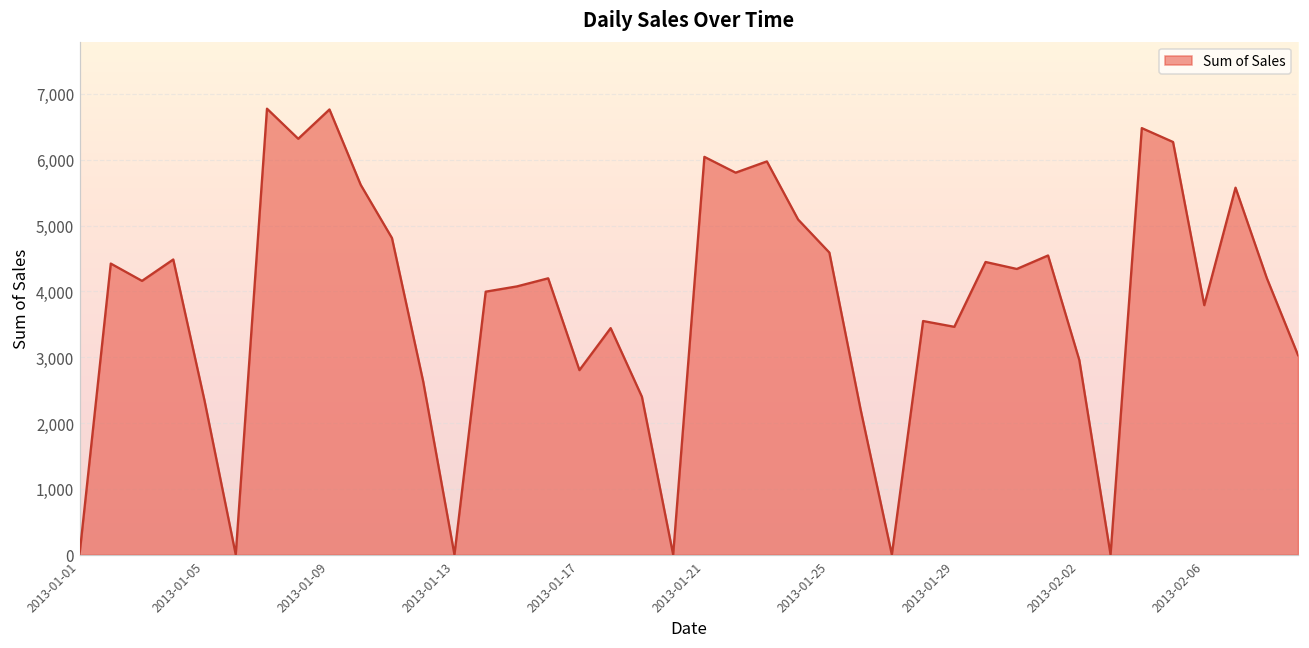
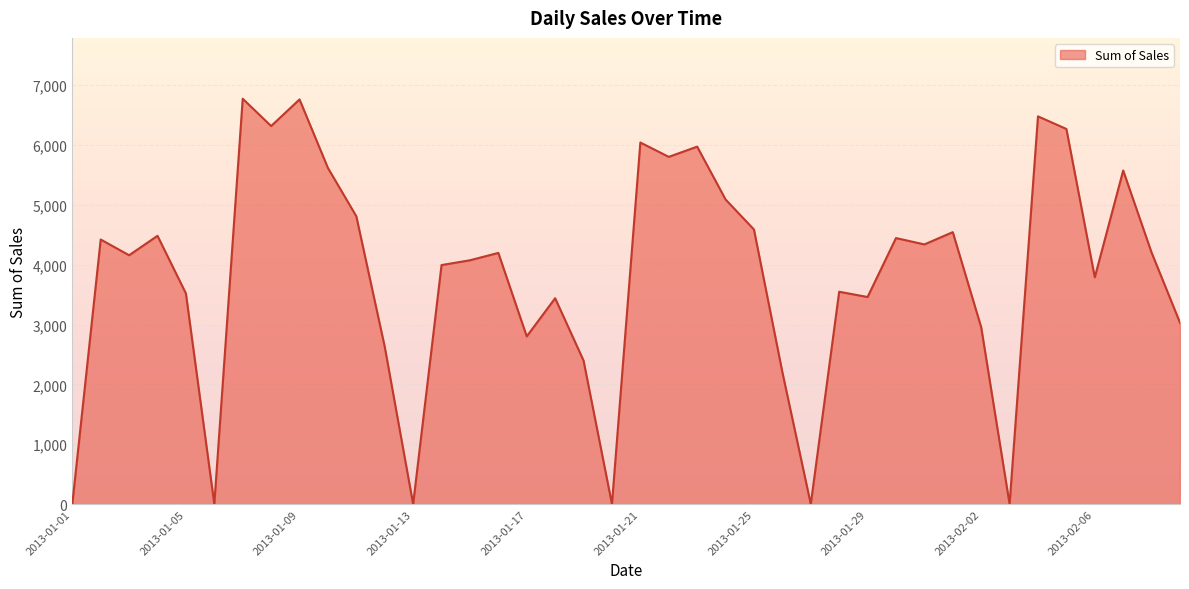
  {
    "2013-01-01": "0",
-   "2013-01-05": "2,300",
+   "2013-01-05": "3,500",
    "2013-01-09": "6,800",
    "2013-01-13": "0",
    "2013-01-17": "2,800",
    "2013-01-21": "6,000",
    "2013-01-25": "4,600",
    "2013-01-29": "3,500",
    "2013-02-02": "3,000",
    "2013-02-06": "3,800"
  }
